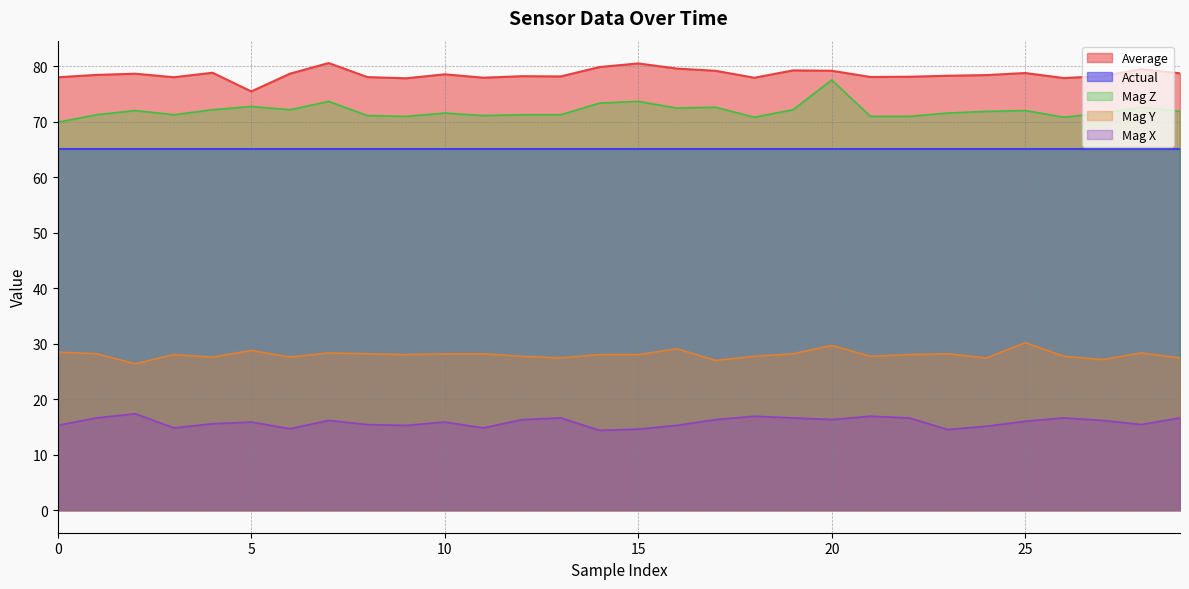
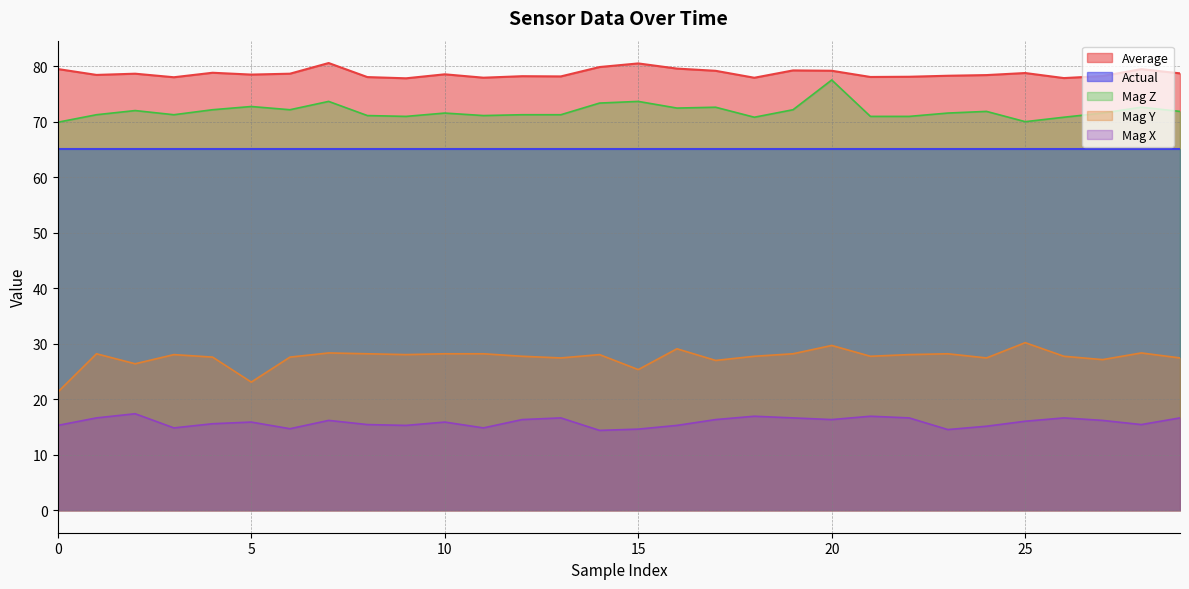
  {
    "Average": {
-     "0": 78,
-     "5": 75,
+     "0": 79,
+     "5": 78,
      "10": 79,
      "15": 80,
      "20": 79,
      "25": 79
    },
    "Actual": {
      "0": 65,
      "5": 65,
      "10": 65,
      "15": 65,
      "20": 65,
      "25": 65
    },
    "Mag Z": {
      "0": 70,
      "5": 73,
      "10": 72,
      "15": 74,
      "20": 78,
-     "25": 72
+     "25": 70
    },
    "Mag Y": {
-     "0": 29,
-     "5": 29,
+     "0": 21,
+     "5": 23,
      "10": 28,
-     "15": 28,
+     "15": 25,
      "20": 30,
      "25": 30
    },
    "Mag X": {
      "0": 15,
      "5": 16,
      "10": 16,
      "15": 15,
      "20": 16,
      "25": 16
    }
  }
